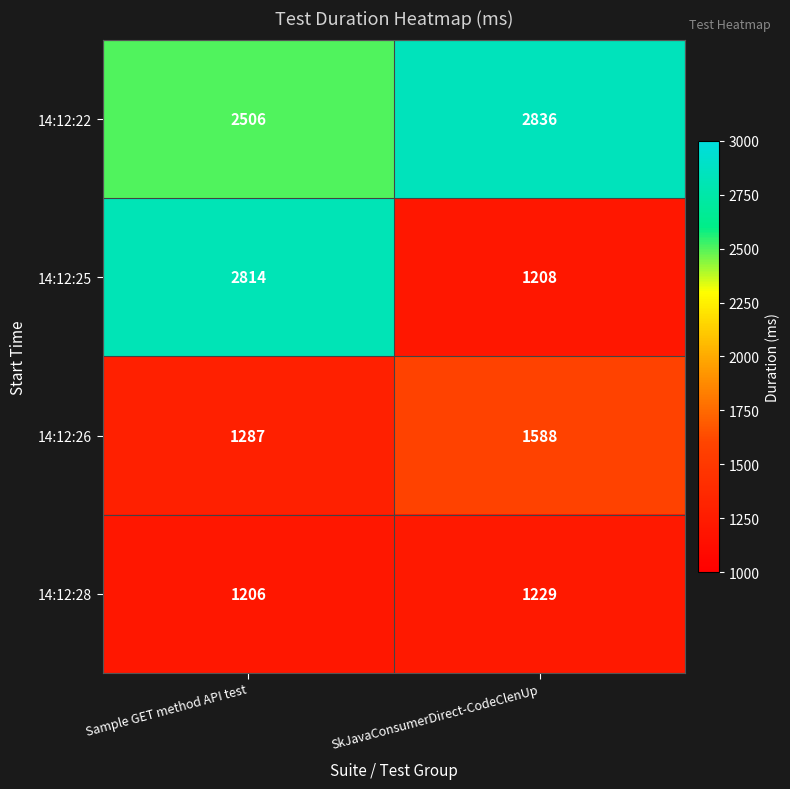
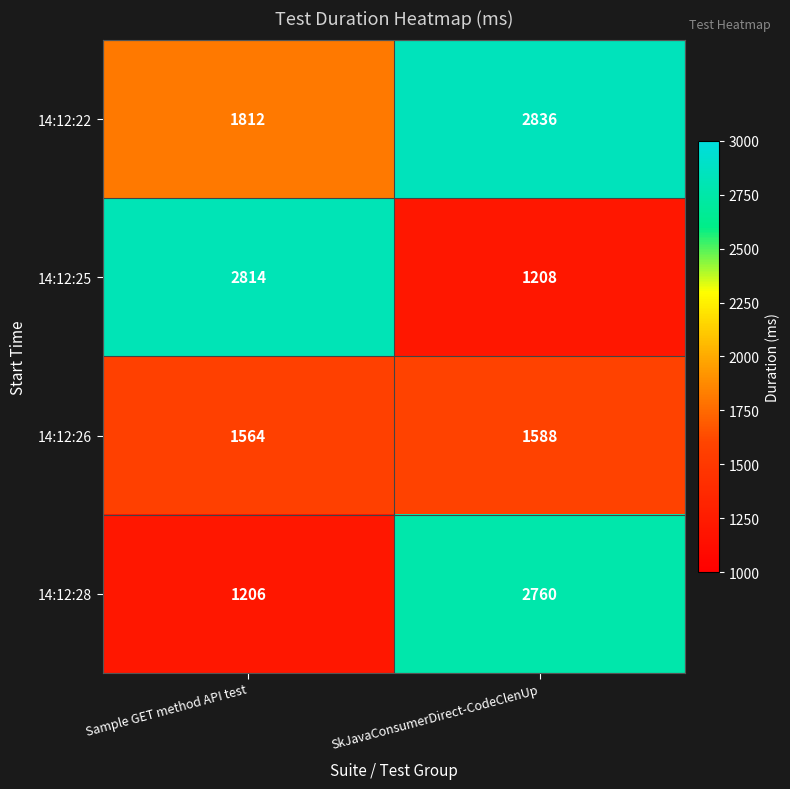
  {
    "14:12:22": {
-     "Sample GET method API test": 2506,
+     "Sample GET method API test": 1812,
      "SkJavaConsumerDirect-CodeClenUp": 2836
    },
    "14:12:25": {
      "Sample GET method API test": 2814,
      "SkJavaConsumerDirect-CodeClenUp": 1208
    },
    "14:12:26": {
-     "Sample GET method API test": 1287,
+     "Sample GET method API test": 1564,
      "SkJavaConsumerDirect-CodeClenUp": 1588
    },
    "14:12:28": {
      "Sample GET method API test": 1206,
-     "SkJavaConsumerDirect-CodeClenUp": 1229
+     "SkJavaConsumerDirect-CodeClenUp": 2760
    }
  }
